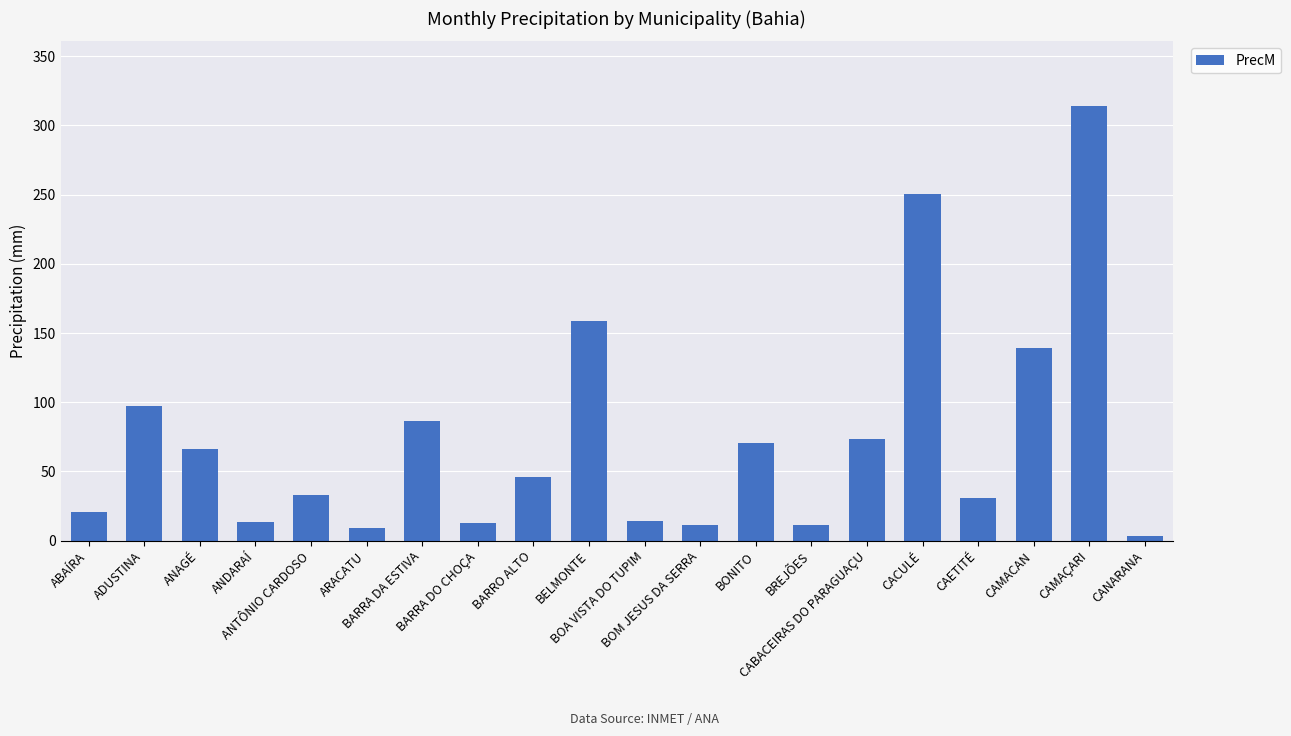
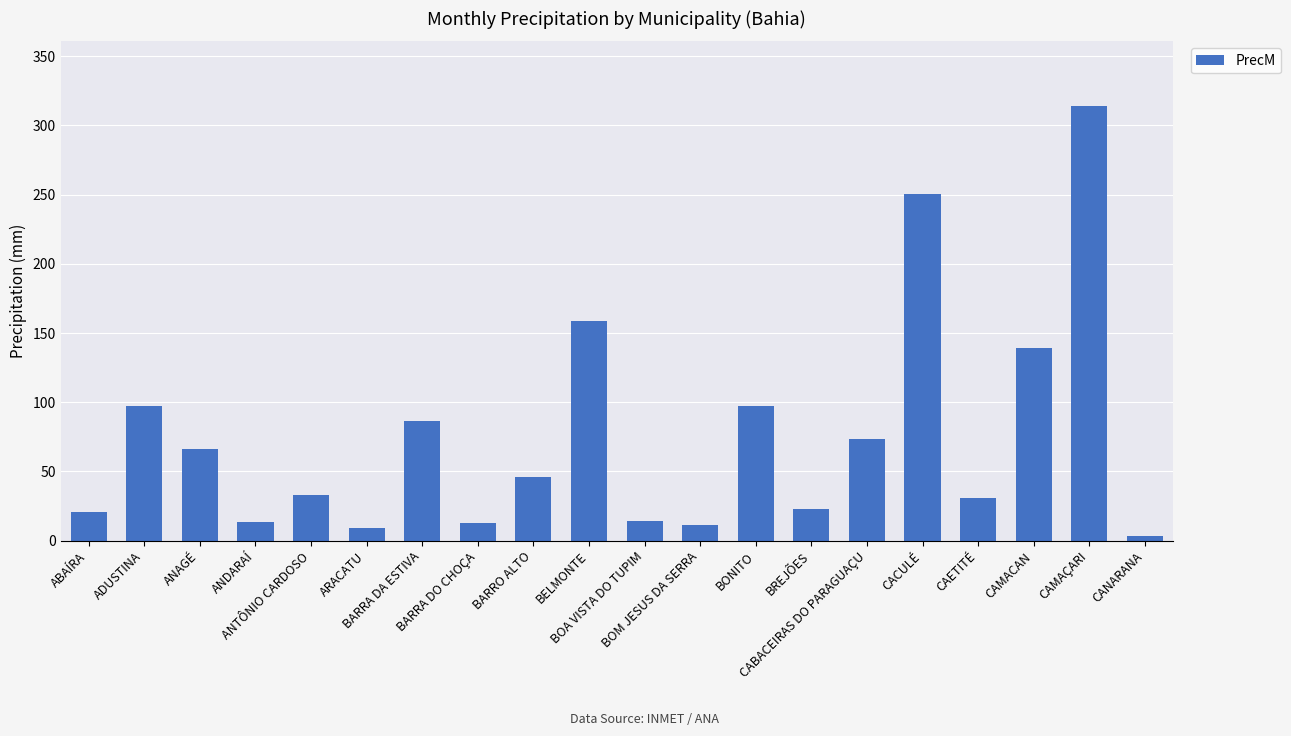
  {
    "ABAÍRA": 20,
    "ADUSTINA": 97,
    "ANAGÉ": 66,
    "ANDARAÍ": 14,
    "ANTÔNIO CARDOSO": 33,
    "ARACATU": 9,
    "BARRA DA ESTIVA": 86,
    "BARRA DO CHOÇA": 13,
    "BARRO ALTO": 46,
    "BELMONTE": 159,
    "BOA VISTA DO TUPIM": 14,
    "BOM JESUS DA SERRA": 11,
-   "BONITO": 71,
-   "BREJÕES": 12,
+   "BONITO": 97,
+   "BREJÕES": 23,
    "CABACEIRAS DO PARAGUAÇU": 74,
    "CACULÉ": 250,
    "CAETITÉ": 31,
    "CAMACAN": 139,
    "CAMAÇARI": 314,
    "CANARANA": 4
  }
